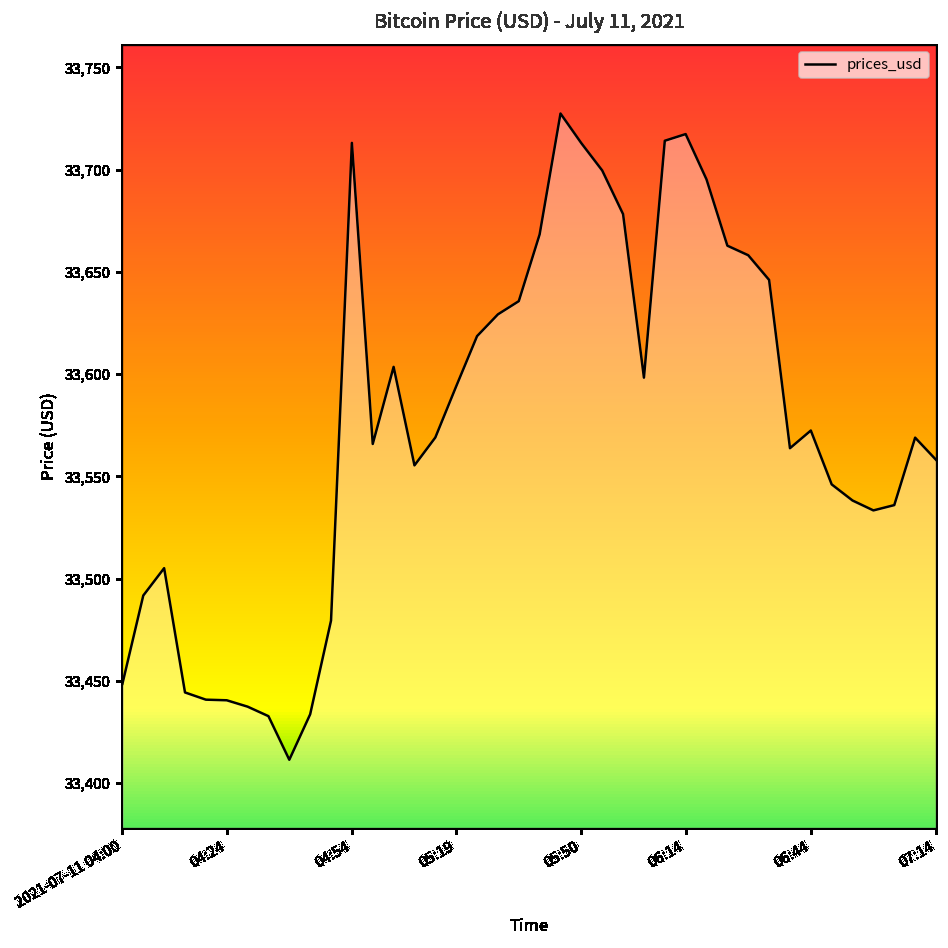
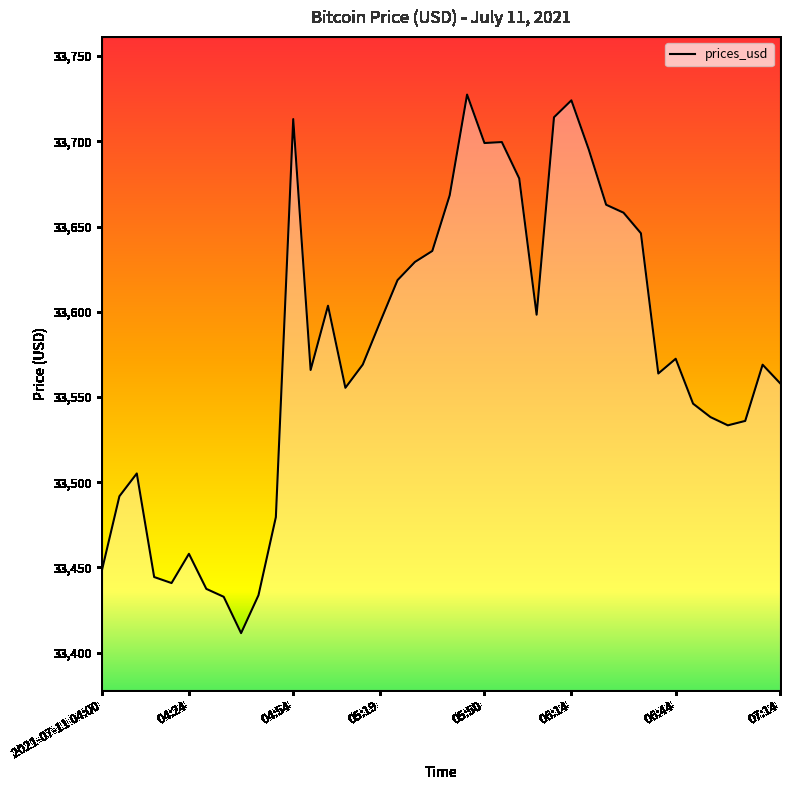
  {
    "2021-07-11 04:00": "33,449",
-   "04:24": "33,441",
+   "04:24": "33,458",
    "04:54": "33,713",
    "05:19": "33,594",
-   "05:50": "33,713",
-   "06:14": "33,717",
+   "05:50": "33,699",
+   "06:14": "33,724",
    "06:44": "33,572",
    "07:14": "33,558"
  }
